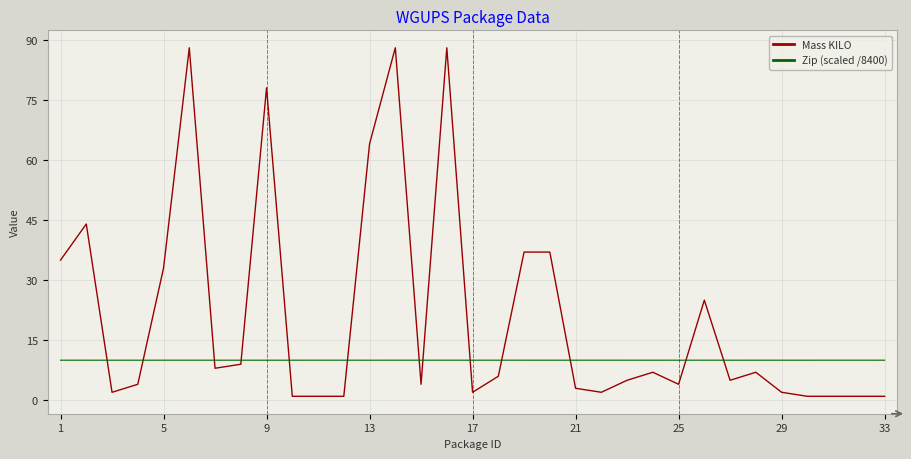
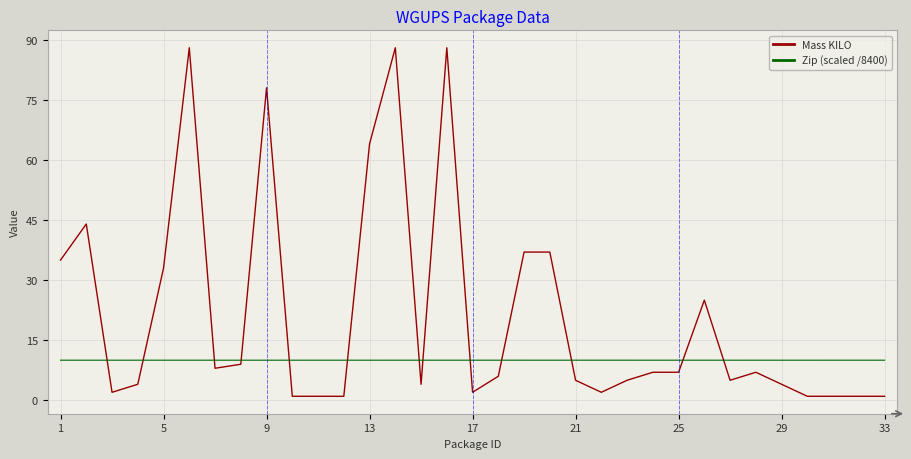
  {
    "Mass KILO": {
      "1": 35,
      "5": 33,
      "9": 78,
      "13": 64,
      "17": 2,
-     "21": 3,
-     "25": 4,
-     "29": 2,
+     "21": 5,
+     "25": 7,
+     "29": 4,
      "33": 1
    },
    "Zip (scaled /8400)": {
      "1": 10,
      "5": 10,
      "9": 10,
      "13": 10,
      "17": 10,
      "21": 10,
      "25": 10,
      "29": 10,
      "33": 10
    }
  }
